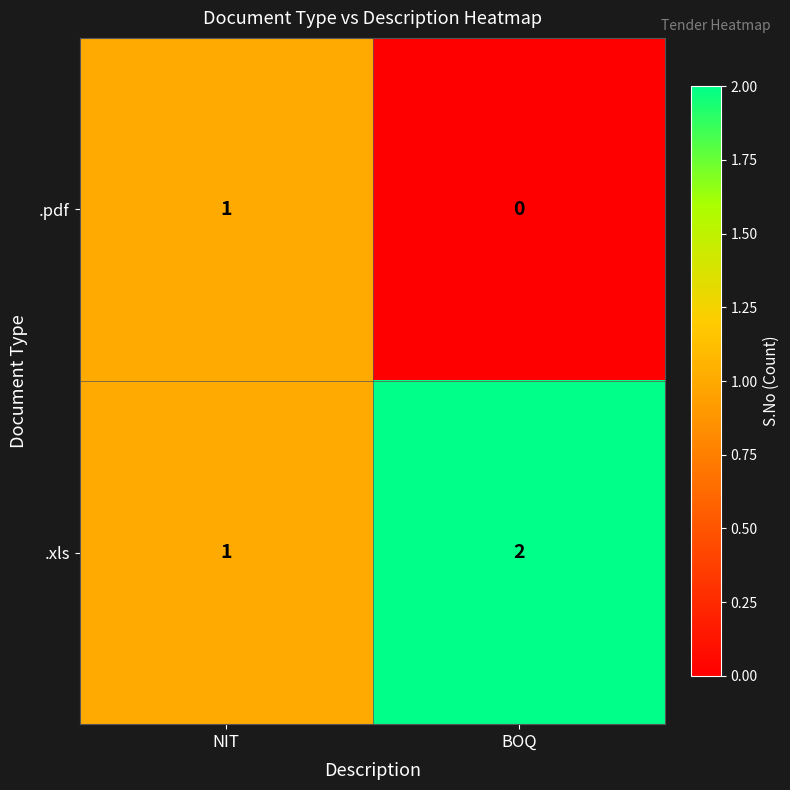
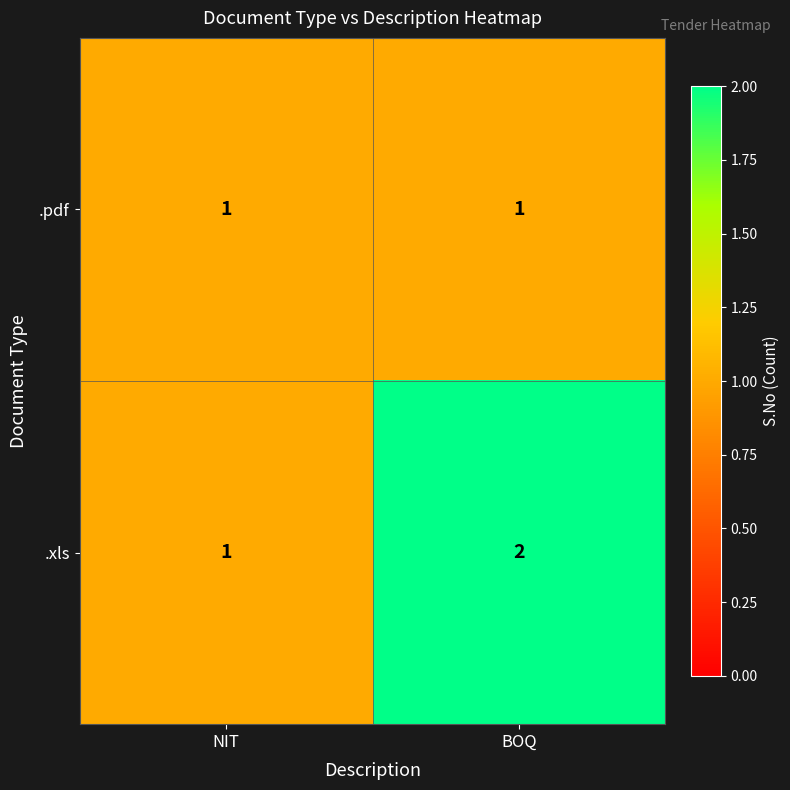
  {
    ".pdf": {
      "NIT": 1,
-     "BOQ": 0
+     "BOQ": 1
    },
    ".xls": {
      "NIT": 1,
      "BOQ": 2
    }
  }
